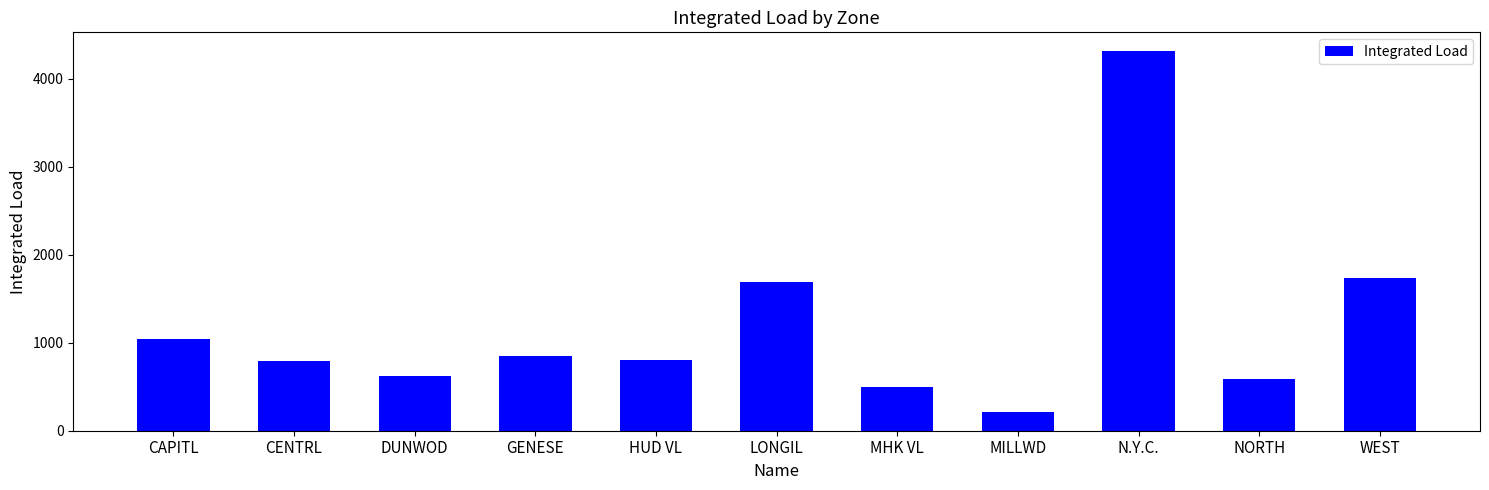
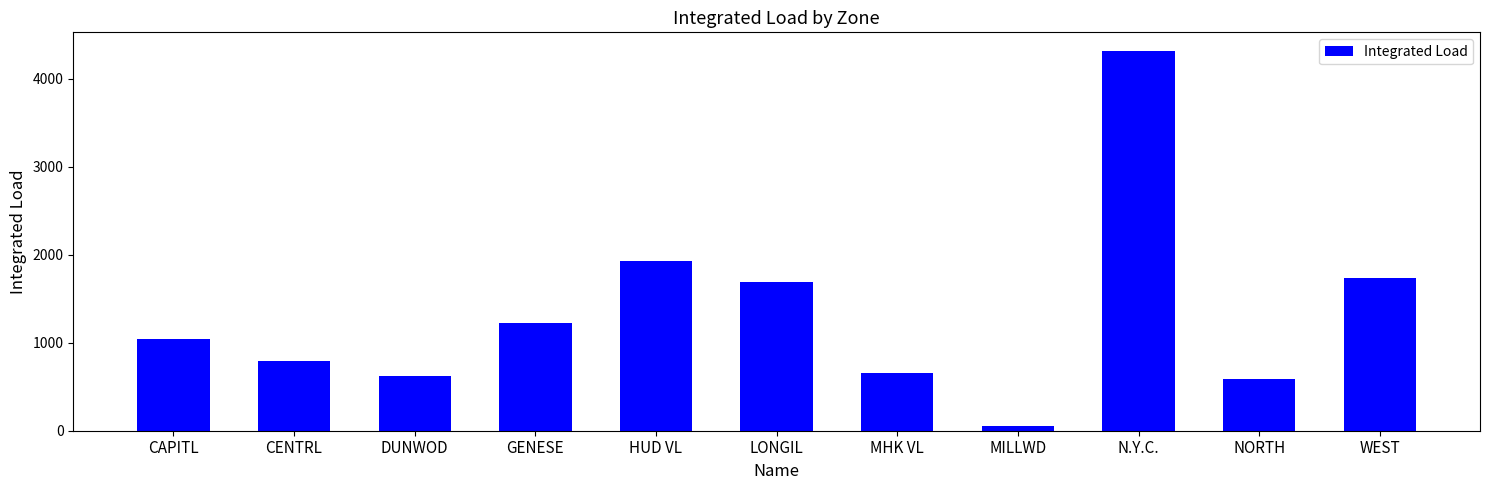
  {
    "CAPITL": 1000,
    "CENTRL": 800,
    "DUNWOD": 600,
-   "GENESE": 800,
-   "HUD VL": 800,
+   "GENESE": 1200,
+   "HUD VL": 1900,
    "LONGIL": 1700,
-   "MHK VL": 500,
-   "MILLWD": 200,
+   "MHK VL": 700,
+   "MILLWD": 100,
    "N.Y.C.": 4300,
    "NORTH": 600,
    "WEST": 1700
  }
